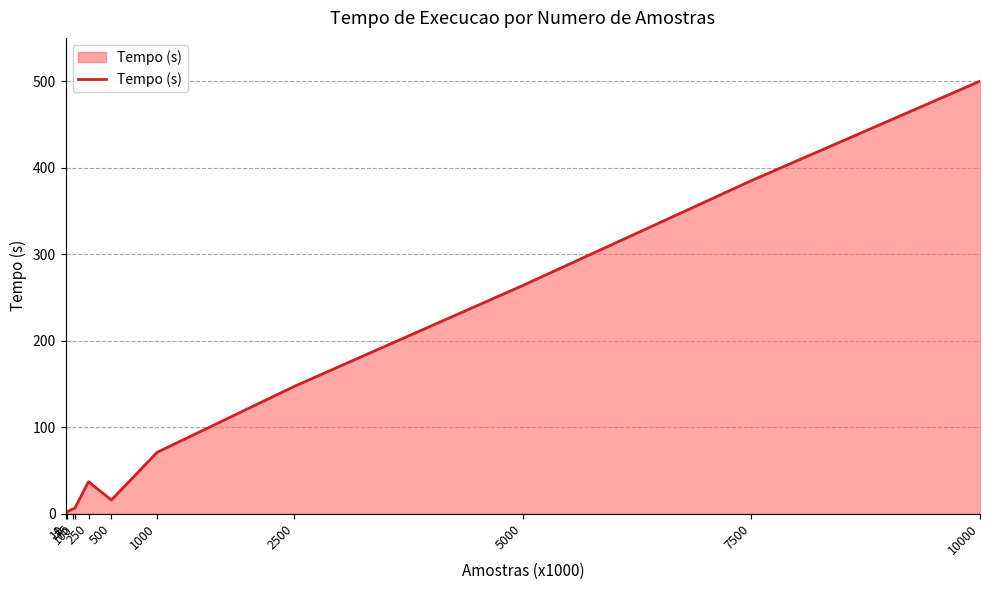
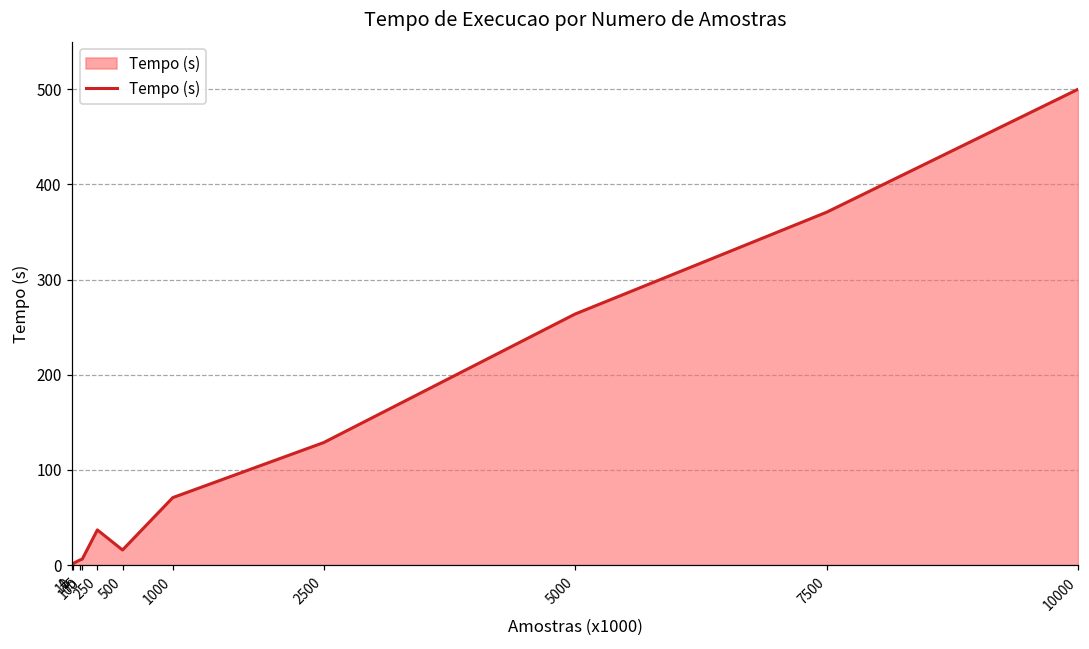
  {
    "1": 0,
    "10": 0,
    "75": 10,
    "100": 10,
    "250": 40,
    "500": 20,
    "1000": 70,
-   "2500": 150,
+   "2500": 130,
    "5000": 260,
-   "7500": 390,
+   "7500": 370,
    "10000": 500
  }
